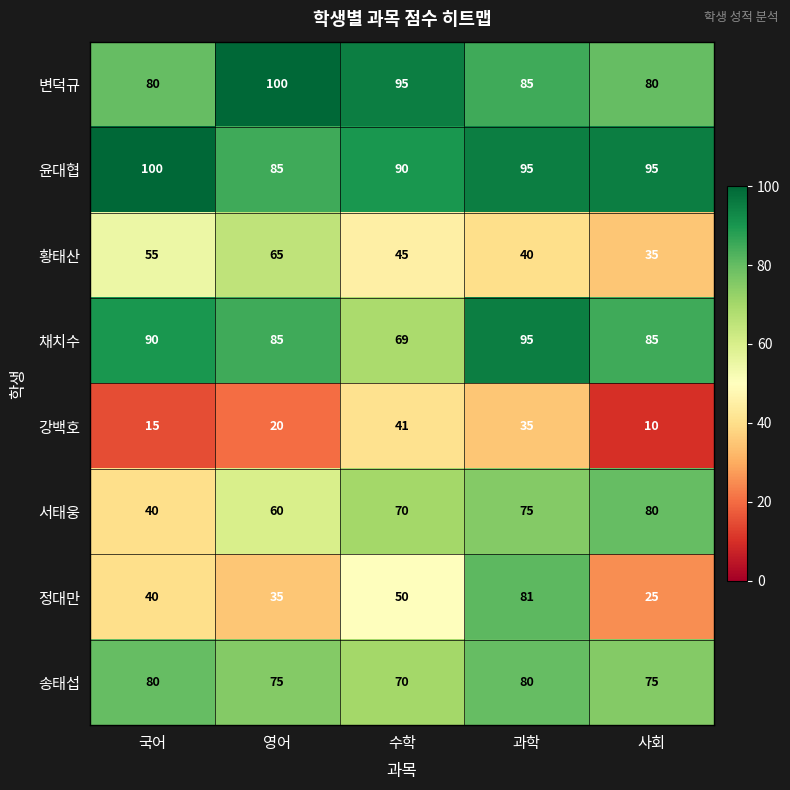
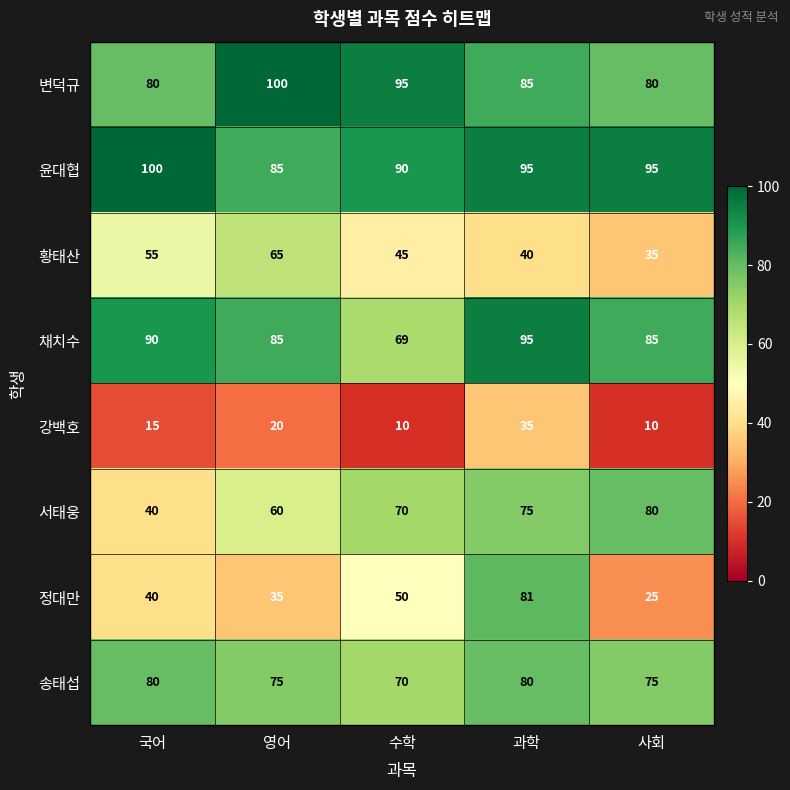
  {
    "변덕규": {
      "국어": 80,
      "영어": 100,
      "수학": 95,
      "과학": 85,
      "사회": 80
    },
    "윤대협": {
      "국어": 100,
      "영어": 85,
      "수학": 90,
      "과학": 95,
      "사회": 95
    },
    "황태산": {
      "국어": 55,
      "영어": 65,
      "수학": 45,
      "과학": 40,
      "사회": 35
    },
    "채치수": {
      "국어": 90,
      "영어": 85,
      "수학": 69,
      "과학": 95,
      "사회": 85
    },
    "강백호": {
      "국어": 15,
      "영어": 20,
-     "수학": 41,
+     "수학": 10,
      "과학": 35,
      "사회": 10
    },
    "서태웅": {
      "국어": 40,
      "영어": 60,
      "수학": 70,
      "과학": 75,
      "사회": 80
    },
    "정대만": {
      "국어": 40,
      "영어": 35,
      "수학": 50,
      "과학": 81,
      "사회": 25
    },
    "송태섭": {
      "국어": 80,
      "영어": 75,
      "수학": 70,
      "과학": 80,
      "사회": 75
    }
  }
